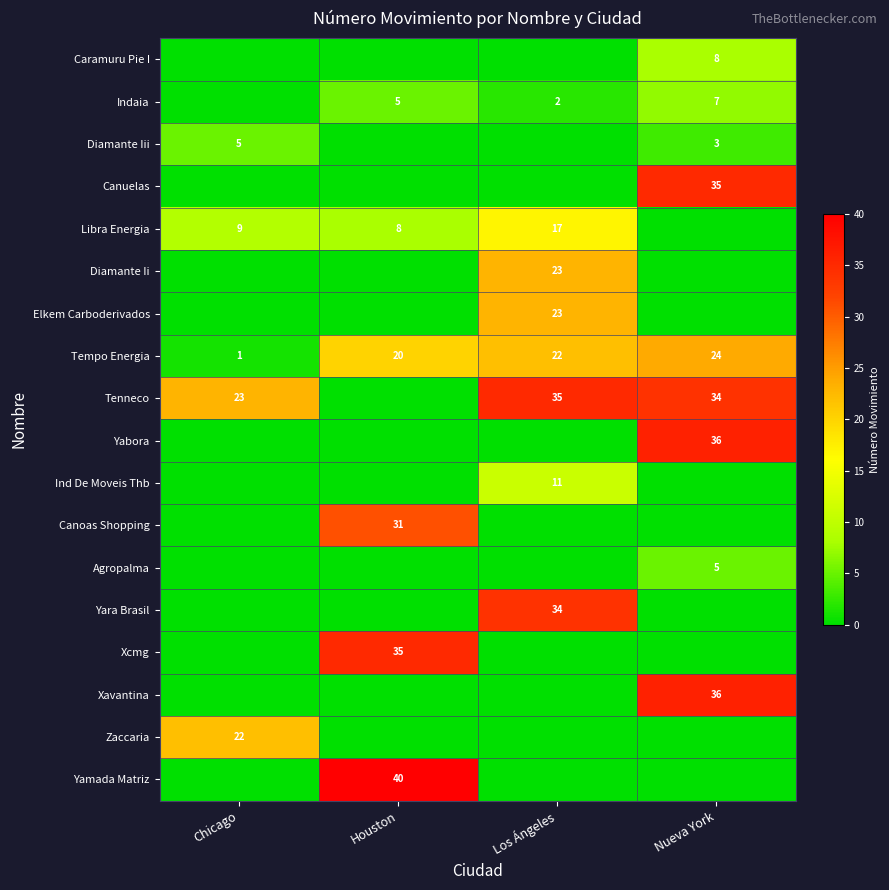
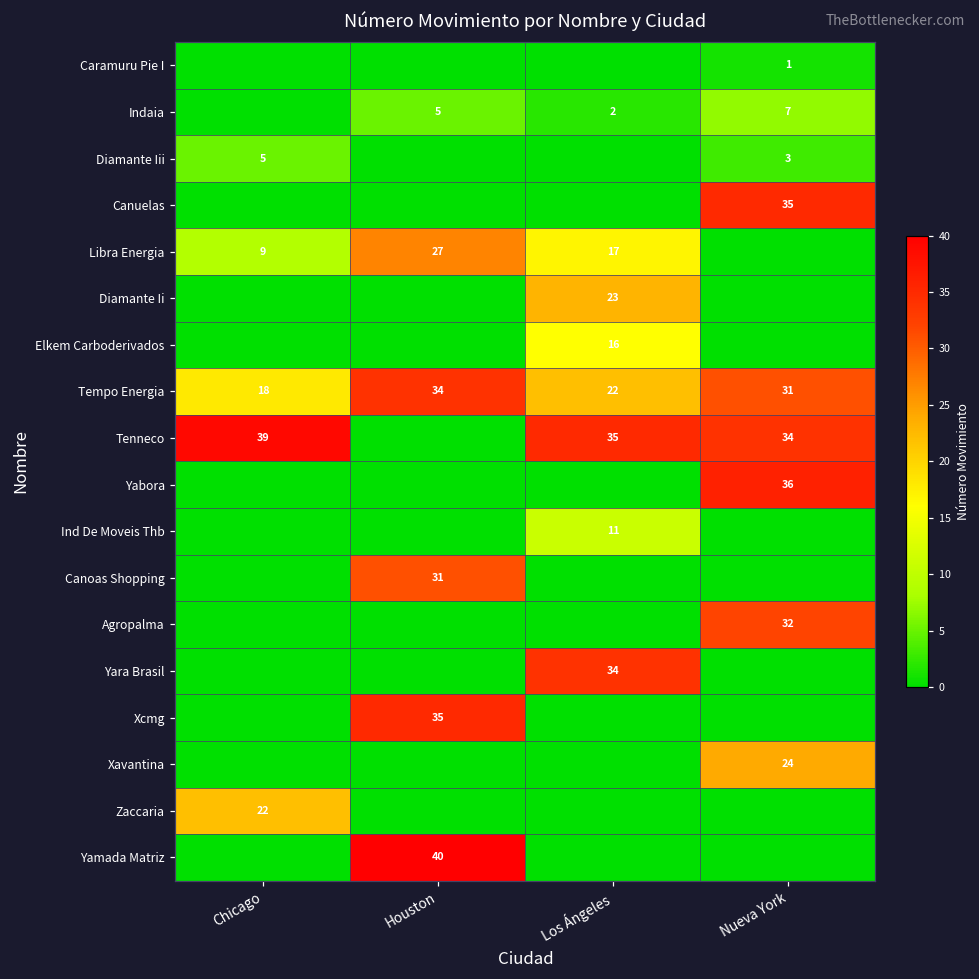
  {
    "Caramuru Pie I": {
-     "Nueva York": 8
+     "Nueva York": 1
    },
    "Indaia": {
      "Houston": 5,
      "Los Ángeles": 2,
      "Nueva York": 7
    },
    "Diamante Iii": {
      "Chicago": 5,
      "Nueva York": 3
    },
    "Canuelas": {
      "Nueva York": 35
    },
    "Libra Energia": {
      "Chicago": 9,
-     "Houston": 8,
+     "Houston": 27,
      "Los Ángeles": 17
    },
    "Diamante Ii": {
      "Los Ángeles": 23
    },
    "Elkem Carboderivados": {
-     "Los Ángeles": 23
+     "Los Ángeles": 16
    },
    "Tempo Energia": {
-     "Chicago": 1,
-     "Houston": 20,
+     "Chicago": 18,
+     "Houston": 34,
      "Los Ángeles": 22,
-     "Nueva York": 24
+     "Nueva York": 31
    },
    "Tenneco": {
-     "Chicago": 23,
+     "Chicago": 39,
      "Los Ángeles": 35,
      "Nueva York": 34
    },
    "Yabora": {
      "Nueva York": 36
    },
    "Ind De Moveis Thb": {
      "Los Ángeles": 11
    },
    "Canoas Shopping": {
      "Houston": 31
    },
    "Agropalma": {
-     "Nueva York": 5
+     "Nueva York": 32
    },
    "Yara Brasil": {
      "Los Ángeles": 34
    },
    "Xcmg": {
      "Houston": 35
    },
    "Xavantina": {
-     "Nueva York": 36
+     "Nueva York": 24
    },
    "Zaccaria": {
      "Chicago": 22
    },
    "Yamada Matriz": {
      "Houston": 40
    }
  }
